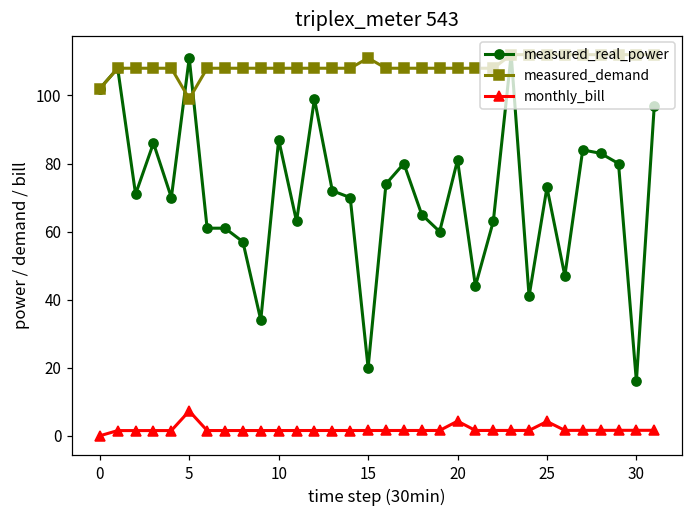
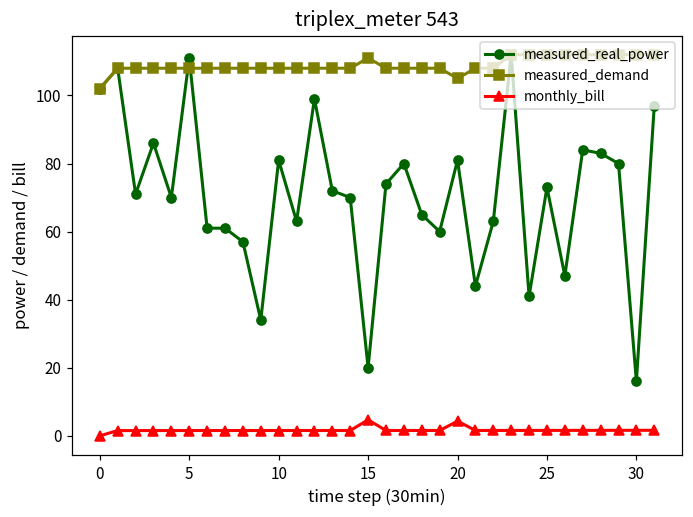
  {
    "measured_real_power": {
      "5": 111,
-     "10": 87,
+     "10": 81,
      "15": 20,
      "20": 81,
      "25": 73,
      "30": 16
    },
    "measured_demand": {
-     "5": 99,
+     "5": 108,
      "10": 108,
      "15": 111,
-     "20": 108
+     "20": 105
    },
    "monthly_bill": {
      "0": 0,
-     "5": 7,
+     "5": 2,
      "10": 2,
-     "15": 2,
+     "15": 5,
      "20": 4,
-     "25": 4,
+     "25": 2,
      "30": 2
    }
  }
